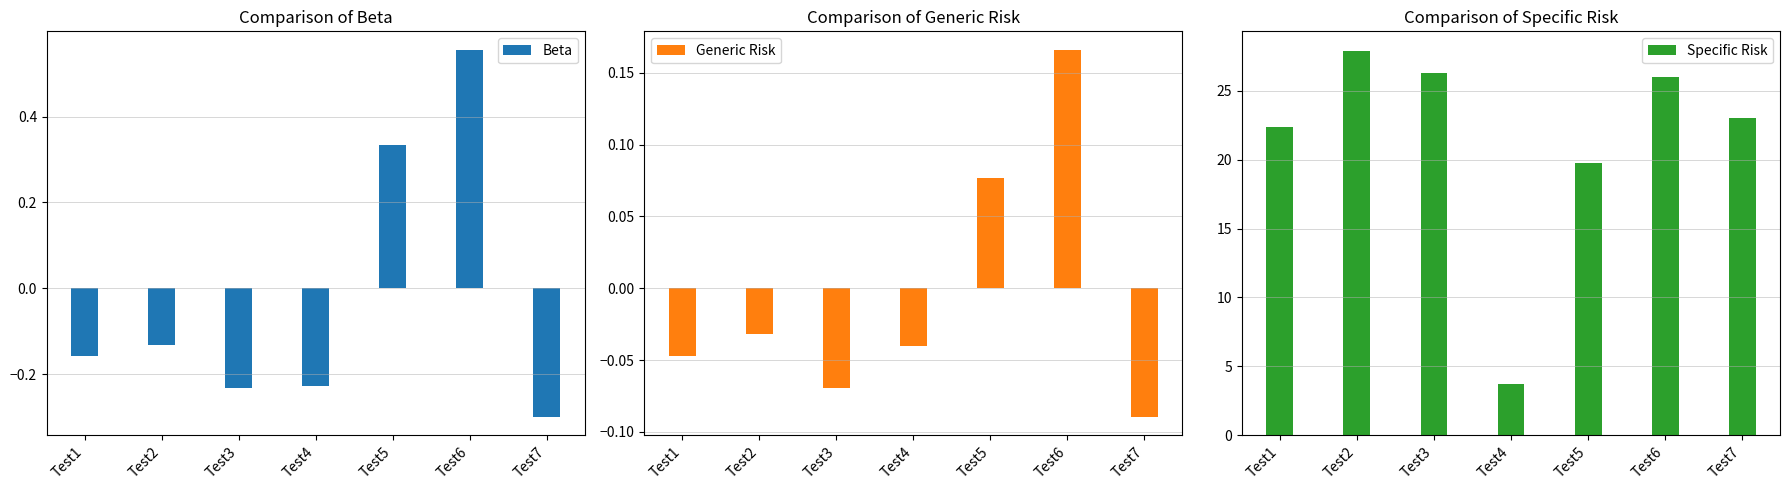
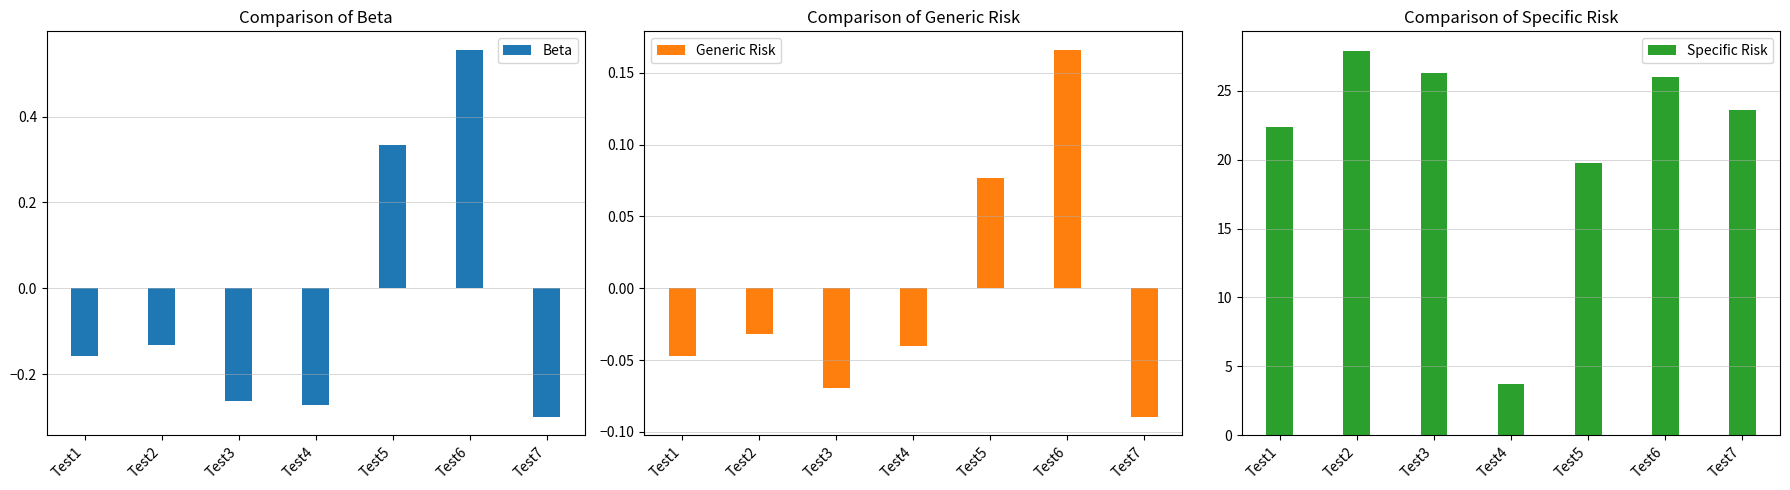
  {
    "Comparison of Beta": {
      "Test1": -0.16,
      "Test2": -0.13,
-     "Test3": -0.23,
-     "Test4": -0.23,
+     "Test3": -0.26,
+     "Test4": -0.27,
      "Test5": 0.33,
      "Test6": 0.56,
      "Test7": -0.30
    },
    "Comparison of Generic Risk": {
      "Test1": -0.047,
      "Test2": -0.032,
      "Test3": -0.069,
      "Test4": -0.040,
      "Test5": 0.077,
      "Test6": 0.166,
      "Test7": -0.090
    },
    "Comparison of Specific Risk": {
      "Test1": 22.4,
      "Test2": 27.9,
      "Test3": 26.3,
      "Test4": 3.7,
      "Test5": 19.7,
      "Test6": 26.0,
-     "Test7": 23.0
+     "Test7": 23.6
    }
  }
